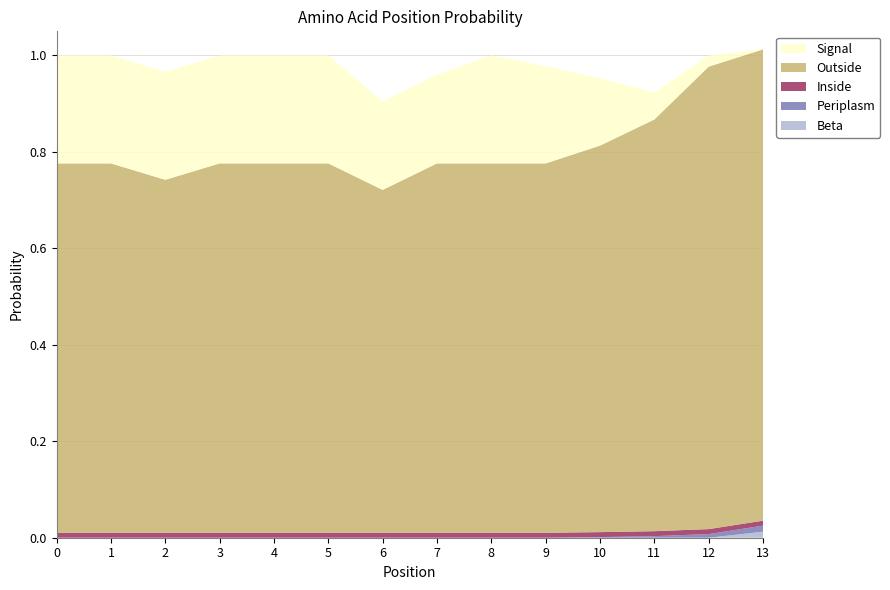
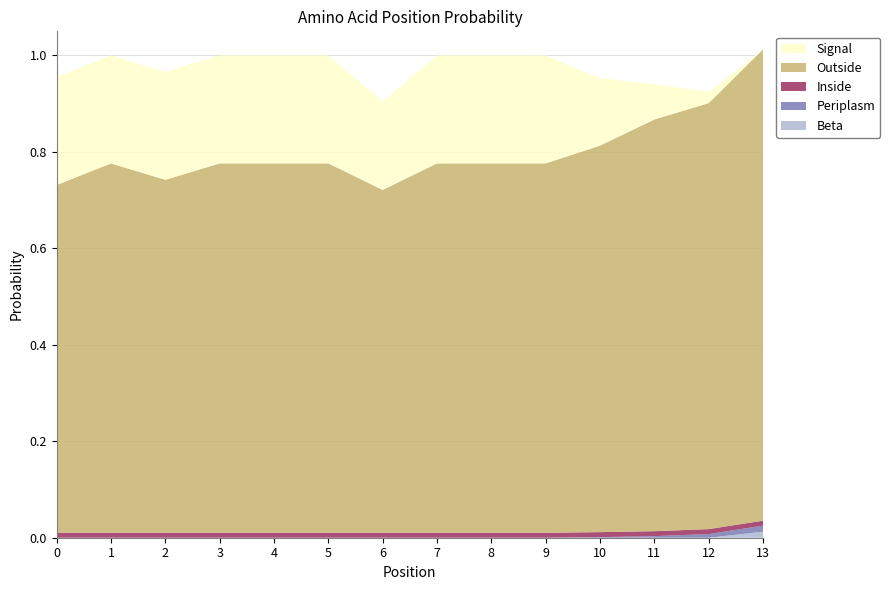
  {
    "Beta": {
      "12": 0.00,
      "13": 0.01
    },
    "Periplasm": {
      "12": 0.01,
      "13": 0.01
    },
    "Inside": {
      "0": 0.01,
      "1": 0.01,
      "2": 0.01,
      "3": 0.01,
      "4": 0.01,
      "5": 0.01,
      "6": 0.01,
      "7": 0.01,
      "8": 0.01,
      "9": 0.01,
      "10": 0.01,
      "11": 0.01,
      "12": 0.01,
      "13": 0.01
    },
    "Outside": {
-     "0": 0.77,
+     "0": 0.72,
      "1": 0.77,
      "2": 0.73,
      "3": 0.77,
      "4": 0.77,
      "5": 0.77,
      "6": 0.71,
      "7": 0.77,
      "8": 0.77,
      "9": 0.77,
      "10": 0.80,
      "11": 0.85,
-     "12": 0.96
+     "12": 0.88
    },
    "Signal": {
      "0": 0.22,
      "1": 0.22,
      "2": 0.22,
      "3": 0.22,
      "4": 0.22,
      "5": 0.22,
      "6": 0.18,
-     "7": 0.18,
+     "7": 0.22,
      "8": 0.22,
-     "9": 0.20,
+     "9": 0.22,
      "10": 0.14,
-     "11": 0.06,
+     "11": 0.07,
      "12": 0.02
    }
  }
